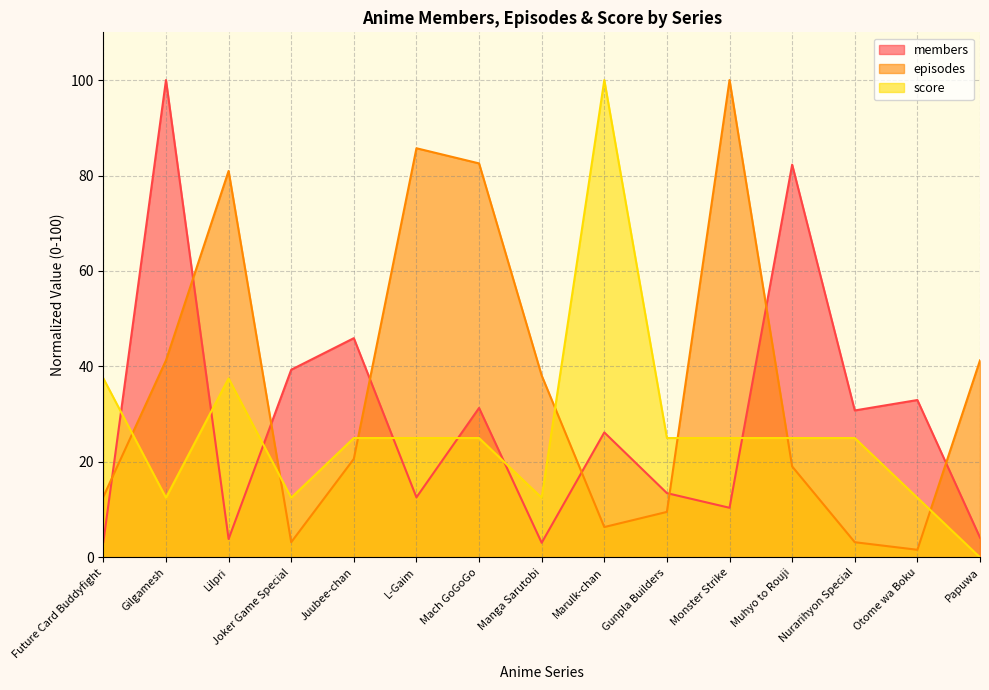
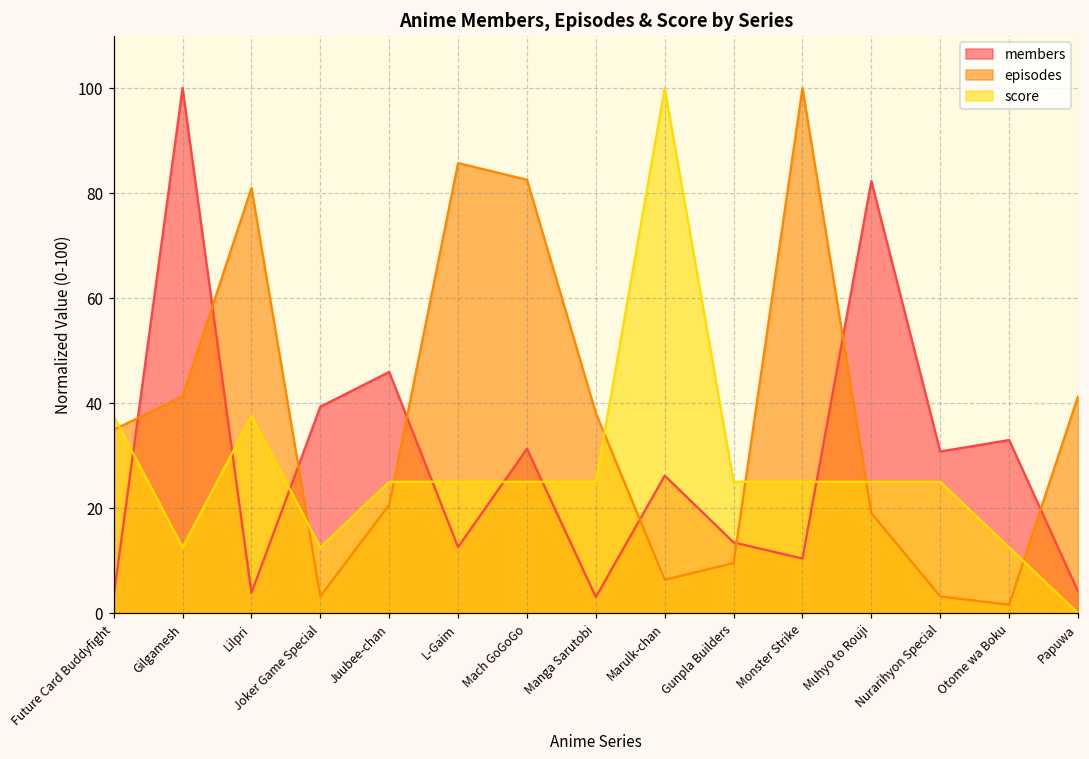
  {
    "members": {
      "Future Card Buddyfight": 3,
      "Gilgamesh": 100,
      "Lilpri": 4,
      "Joker Game Special": 39,
      "Juubee-chan": 46,
      "L-Gaim": 13,
      "Mach GoGoGo": 31,
      "Manga Sarutobi": 3,
      "Marulk-chan": 26,
      "Gunpla Builders": 13,
      "Monster Strike": 10,
      "Muhyo to Rouji": 82,
      "Nurarihyon Special": 31,
      "Otome wa Boku": 33,
      "Papuwa": 4
    },
    "episodes": {
-     "Future Card Buddyfight": 13,
+     "Future Card Buddyfight": 35,
      "Gilgamesh": 41,
      "Lilpri": 81,
      "Joker Game Special": 3,
      "Juubee-chan": 21,
      "L-Gaim": 86,
      "Mach GoGoGo": 83,
      "Manga Sarutobi": 38,
      "Marulk-chan": 6,
      "Gunpla Builders": 10,
      "Monster Strike": 100,
      "Muhyo to Rouji": 19,
      "Nurarihyon Special": 3,
      "Otome wa Boku": 2,
      "Papuwa": 41
    },
    "score": {
      "Future Card Buddyfight": 38,
      "Gilgamesh": 12,
      "Lilpri": 38,
      "Joker Game Special": 12,
      "Juubee-chan": 25,
      "L-Gaim": 25,
      "Mach GoGoGo": 25,
-     "Manga Sarutobi": 12,
+     "Manga Sarutobi": 25,
      "Marulk-chan": 100,
      "Gunpla Builders": 25,
      "Monster Strike": 25,
      "Muhyo to Rouji": 25,
      "Nurarihyon Special": 25,
      "Otome wa Boku": 12,
      "Papuwa": 0
    }
  }
